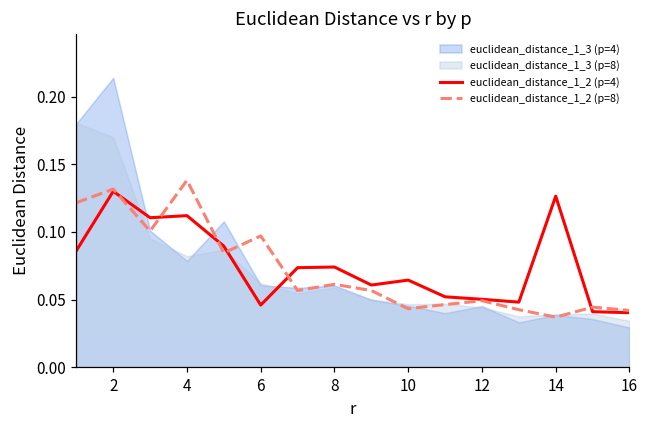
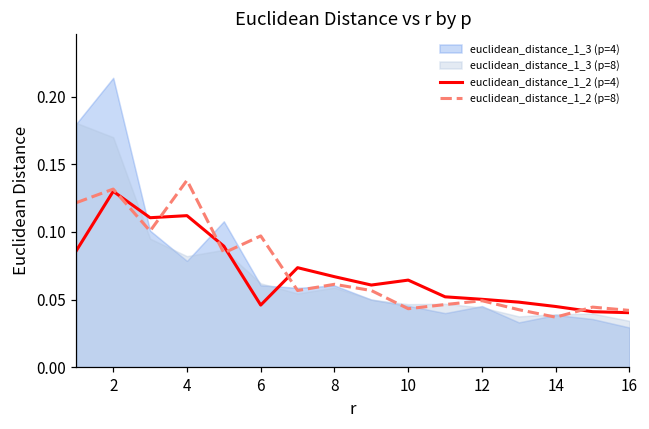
  {
    "euclidean_distance_1_2 (p=4)": {
      "4": 0.112,
      "6": 0.046,
-     "8": 0.074,
+     "8": 0.067,
      "10": 0.064,
-     "14": 0.127
+     "14": 0.045
    },
    "euclidean_distance_1_2 (p=8)": {
      "4": 0.138,
      "6": 0.097,
      "10": 0.043
    }
  }
